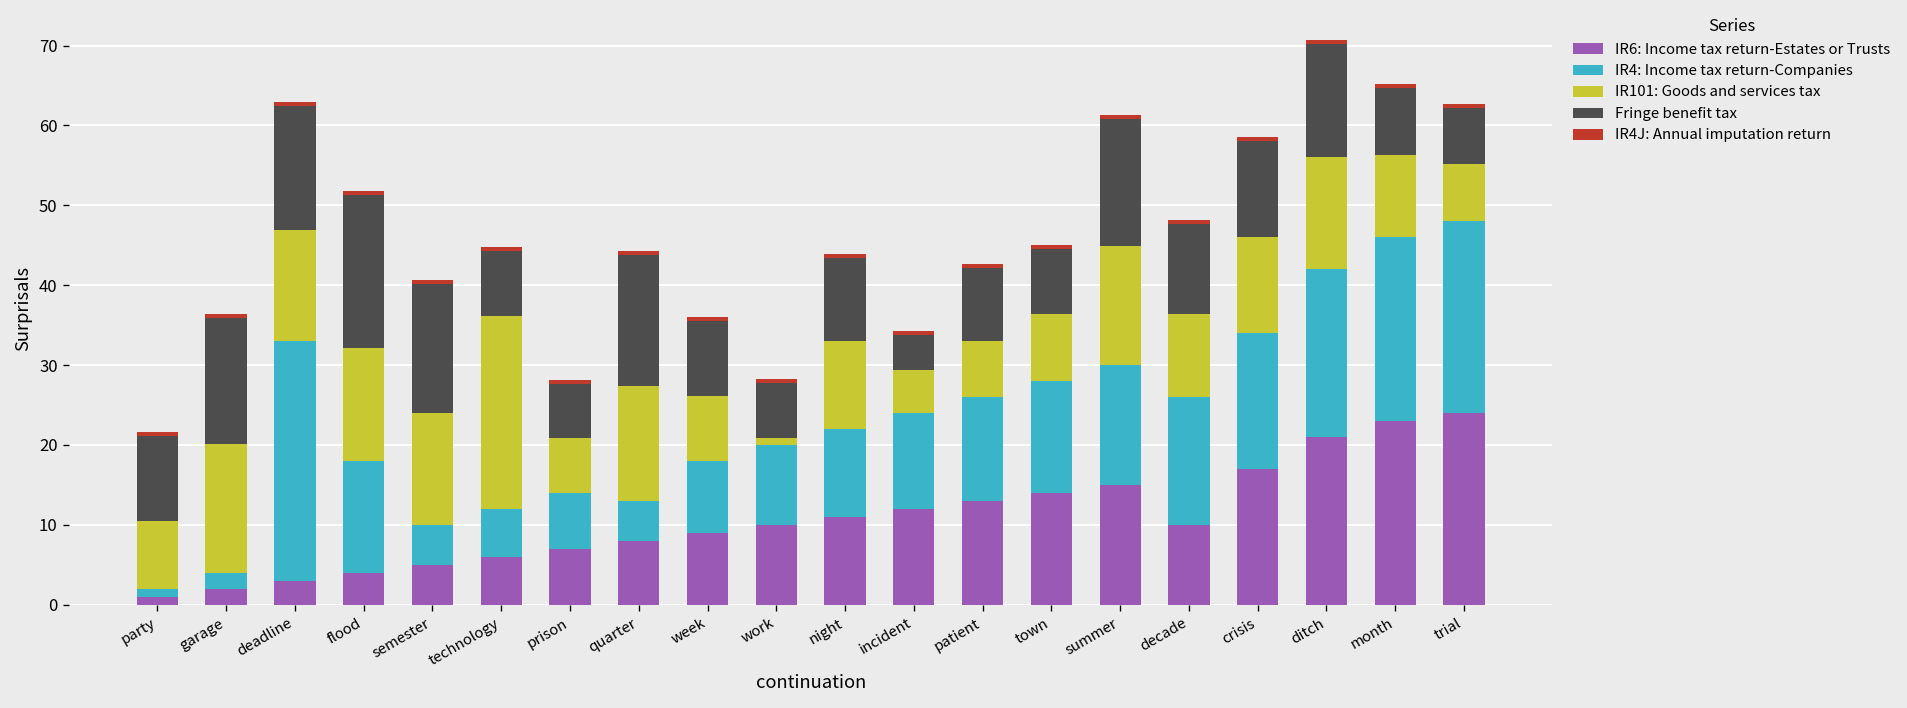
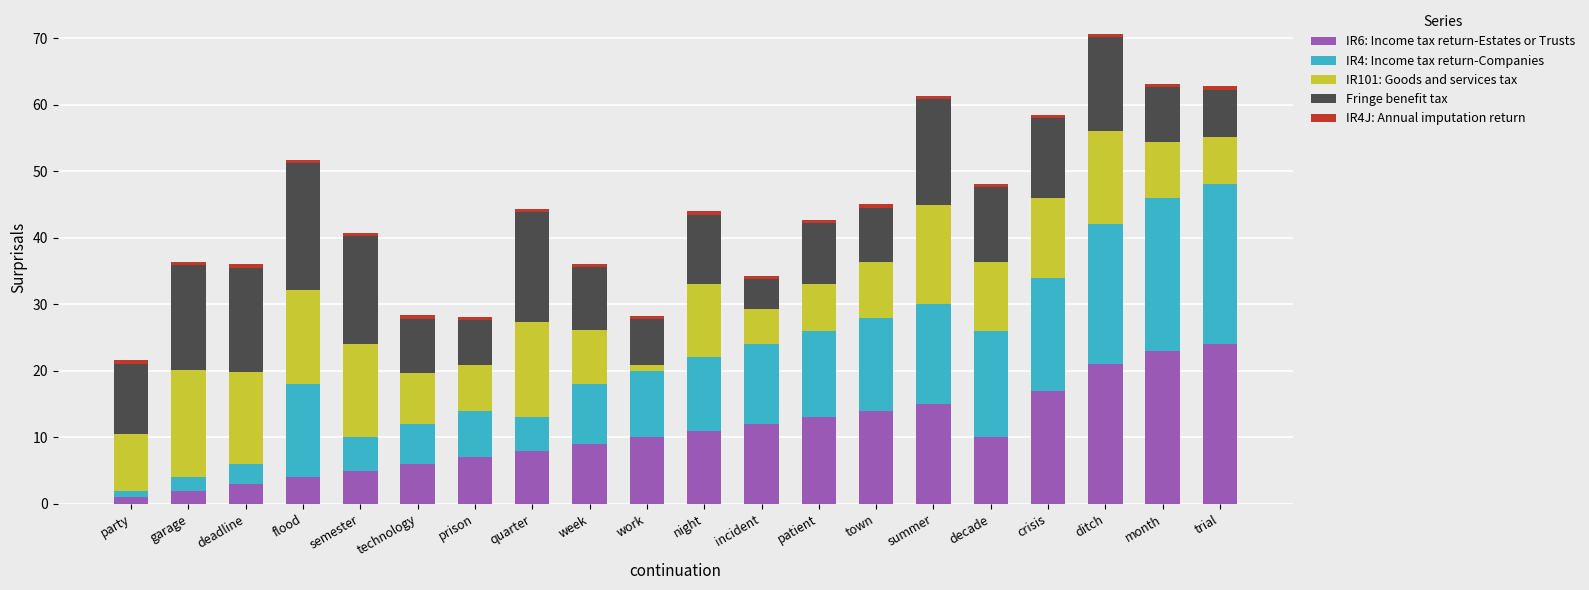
  {
    "IR6: Income tax return-Estates or Trusts": {
      "party": 1,
      "garage": 2,
      "deadline": 3,
      "flood": 4,
      "semester": 5,
      "technology": 6,
      "prison": 7,
      "quarter": 8,
      "week": 9,
      "work": 10,
      "night": 11,
      "incident": 12,
      "patient": 13,
      "town": 14,
      "summer": 15,
      "decade": 10,
      "crisis": 17,
      "ditch": 21,
      "month": 23,
      "trial": 24
    },
    "IR4: Income tax return-Companies": {
      "party": 1,
      "garage": 2,
-     "deadline": 30,
+     "deadline": 3,
      "flood": 14,
      "semester": 5,
      "technology": 6,
      "prison": 7,
      "quarter": 5,
      "week": 9,
      "work": 10,
      "night": 11,
      "incident": 12,
      "patient": 13,
      "town": 14,
      "summer": 15,
      "decade": 16,
      "crisis": 17,
      "ditch": 21,
      "month": 23,
      "trial": 24
    },
    "IR101: Goods and services tax": {
      "party": 8,
      "garage": 16,
      "deadline": 14,
      "flood": 14,
      "semester": 14,
-     "technology": 24,
+     "technology": 8,
      "prison": 7,
      "quarter": 14,
      "week": 8,
      "work": 1,
      "night": 11,
      "incident": 5,
      "patient": 7,
      "town": 8,
      "summer": 15,
      "decade": 10,
      "crisis": 12,
      "ditch": 14,
-     "month": 10,
+     "month": 8,
      "trial": 7
    },
    "Fringe benefit tax": {
      "party": 11,
      "garage": 16,
      "deadline": 16,
      "flood": 19,
      "semester": 16,
      "technology": 8,
      "prison": 7,
      "quarter": 16,
      "week": 9,
      "work": 7,
      "night": 10,
      "incident": 4,
      "patient": 9,
      "town": 8,
      "summer": 16,
      "decade": 11,
      "crisis": 12,
      "ditch": 14,
      "month": 8,
      "trial": 7
    },
    "IR4J: Annual imputation return": {
      "party": 1,
      "garage": 1,
      "deadline": 1,
      "flood": 1,
      "semester": 1,
      "technology": 1,
      "prison": 1,
      "quarter": 1,
      "week": 1,
      "work": 1,
      "night": 1,
      "incident": 1,
      "patient": 1,
      "town": 1,
      "summer": 1,
      "decade": 1,
      "crisis": 1,
      "ditch": 1,
      "month": 1,
      "trial": 1
    }
  }
